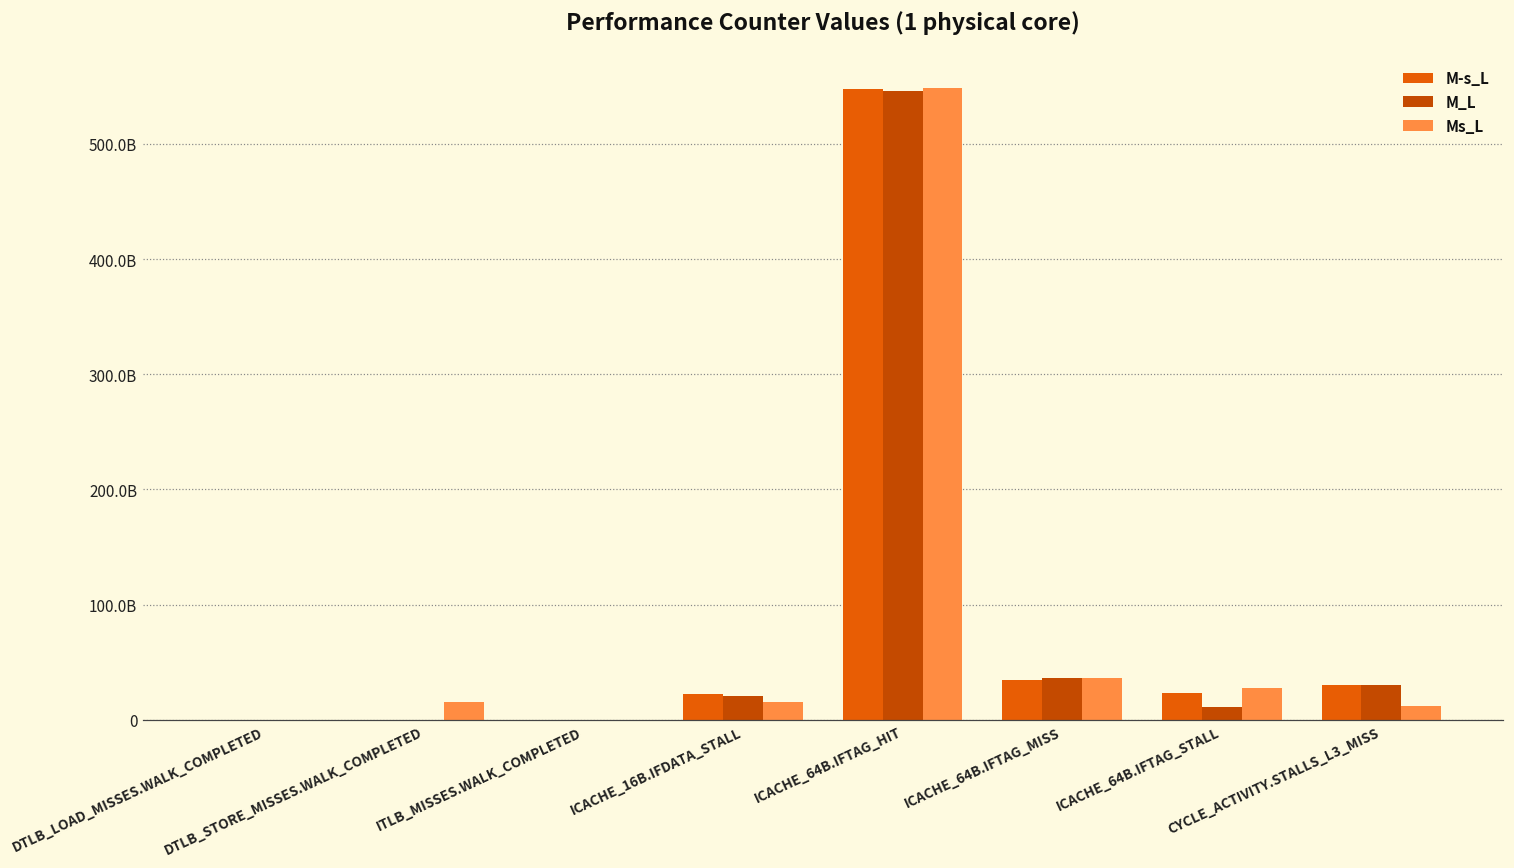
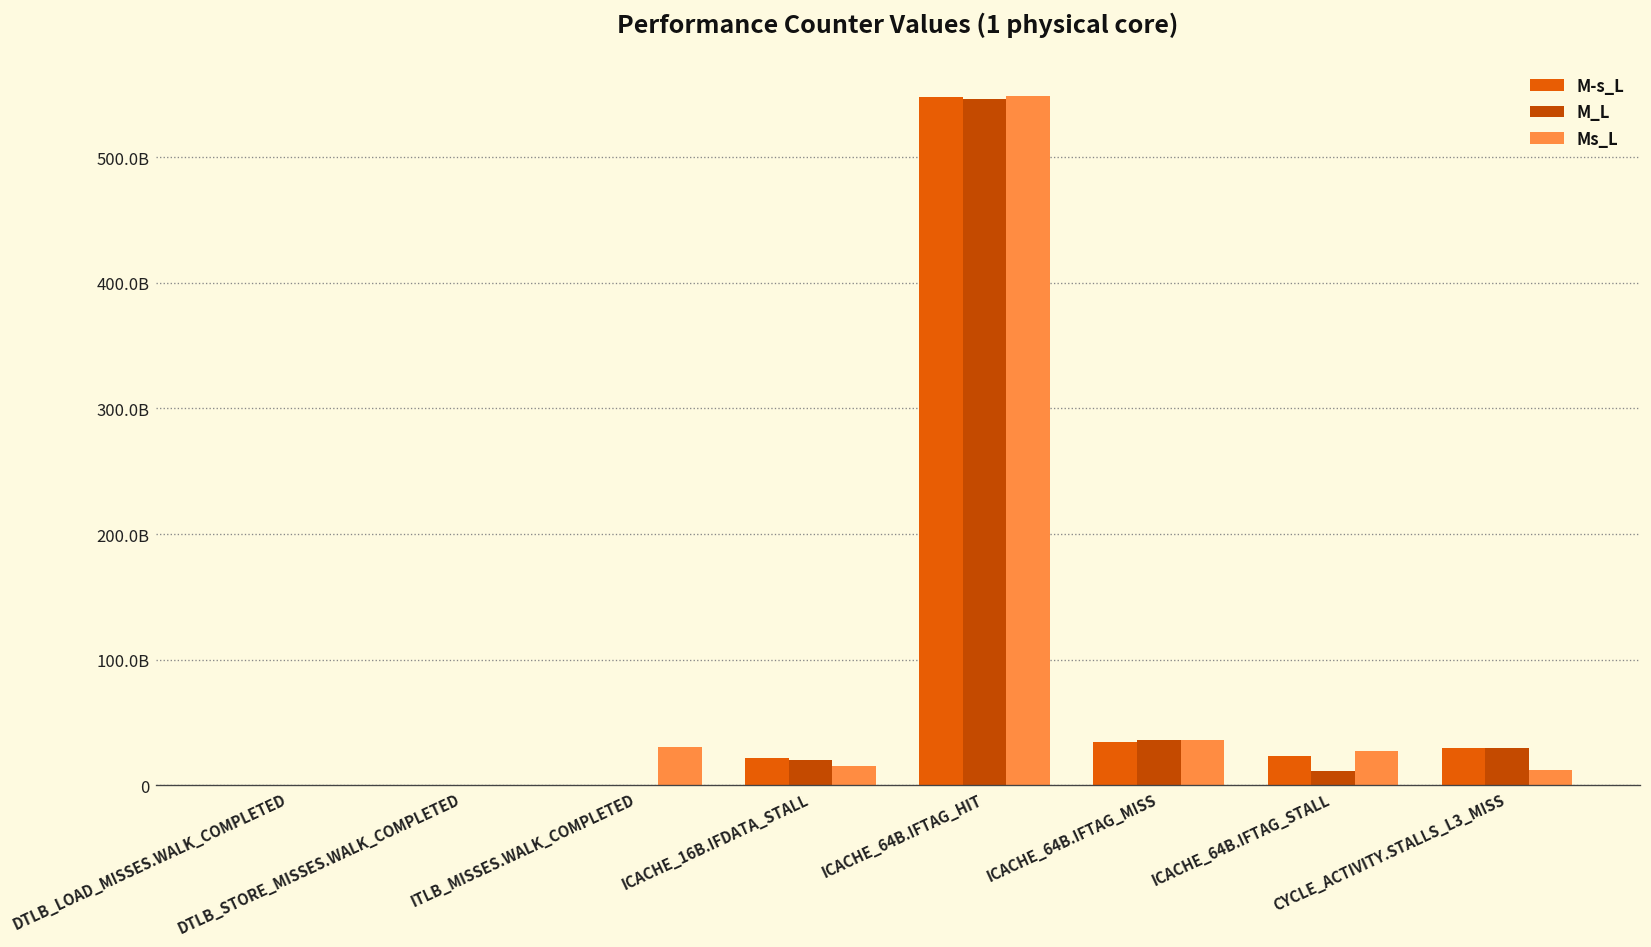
  {
    "Ms_L": {
-     "DTLB_STORE_MISSES.WALK_COMPLETED": 15000000000,
-     "ITLB_MISSES.WALK_COMPLETED": 0,
+     "DTLB_STORE_MISSES.WALK_COMPLETED": 0,
+     "ITLB_MISSES.WALK_COMPLETED": 31000000000,
      "ICACHE_16B.IFDATA_STALL": 16000000000,
      "ICACHE_64B.IFTAG_HIT": 548000000000,
      "ICACHE_64B.IFTAG_MISS": 36000000000,
      "ICACHE_64B.IFTAG_STALL": 28000000000,
      "CYCLE_ACTIVITY.STALLS_L3_MISS": 12000000000
    }
  }
